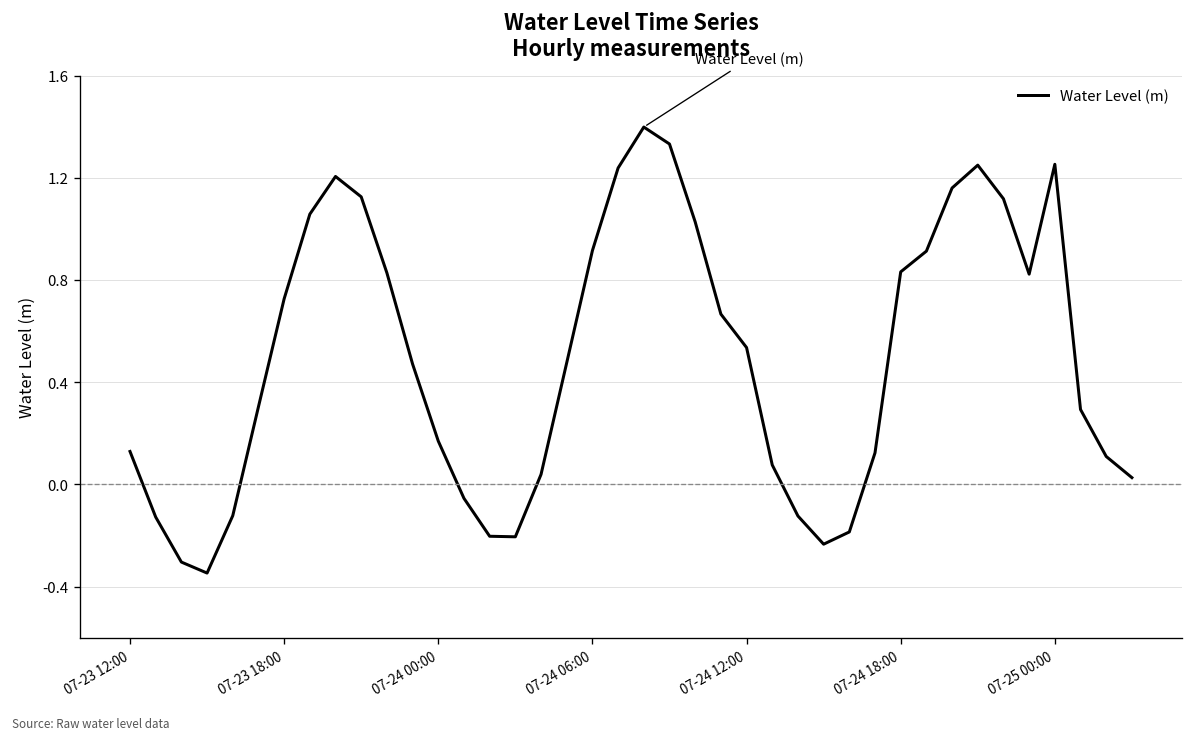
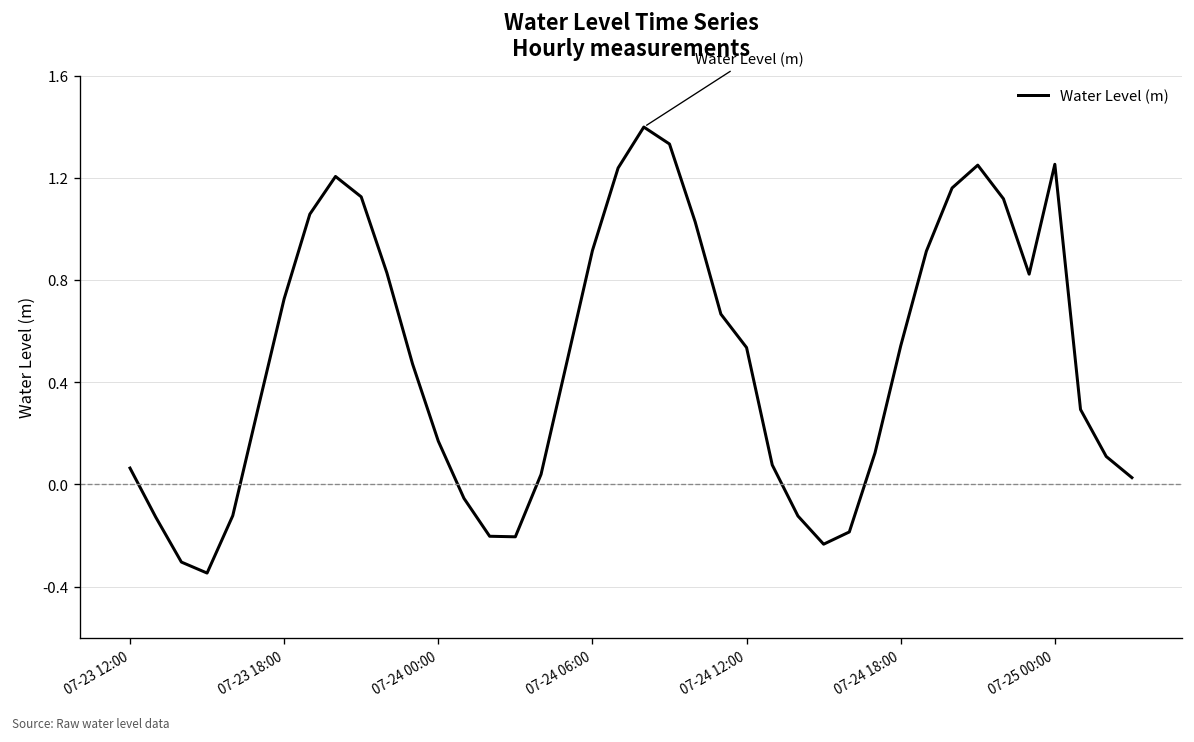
  {
-   "07-23 12:00": 0.13,
+   "07-23 12:00": 0.06,
    "07-23 18:00": 0.73,
    "07-24 00:00": 0.17,
    "07-24 06:00": 0.92,
    "07-24 12:00": 0.54,
-   "07-24 18:00": 0.83,
+   "07-24 18:00": 0.54,
    "07-25 00:00": 1.25
  }
